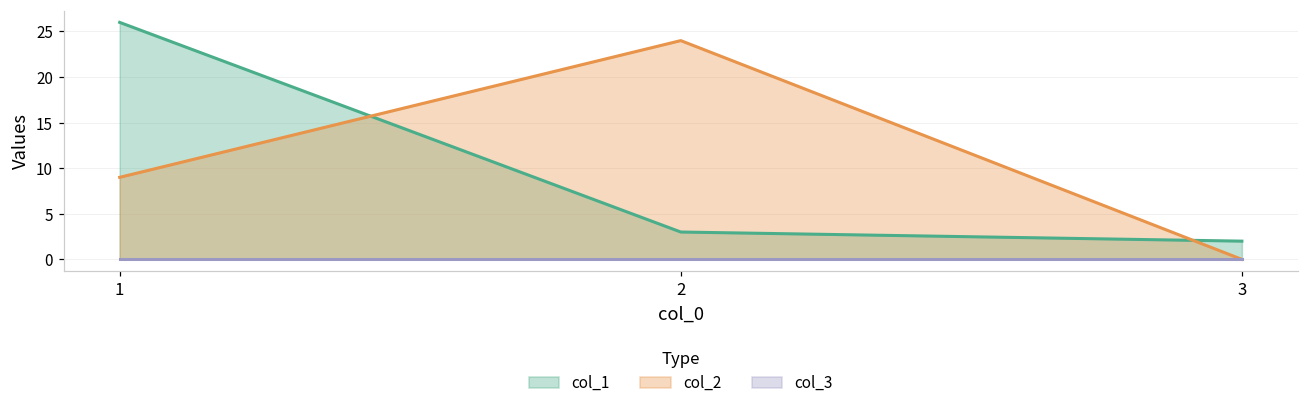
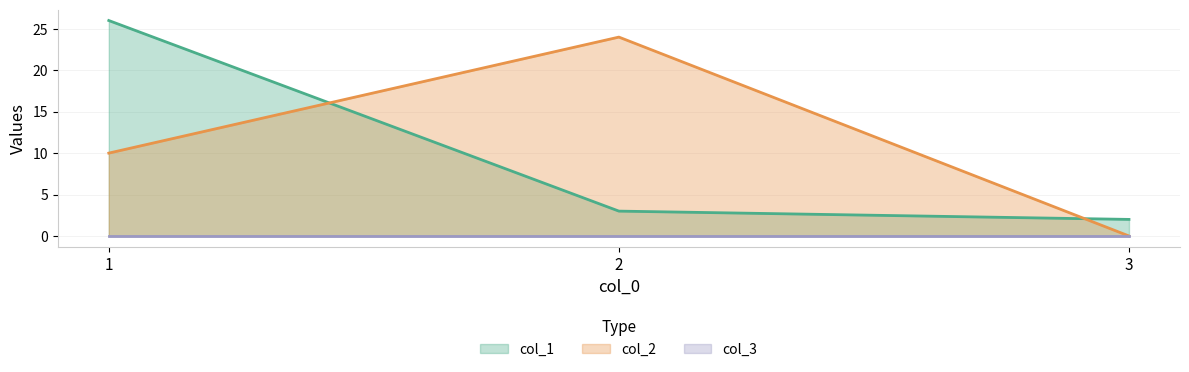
  {
    "col_2": {
-     "1": 9,
+     "1": 10,
      "2": 24
    }
  }
